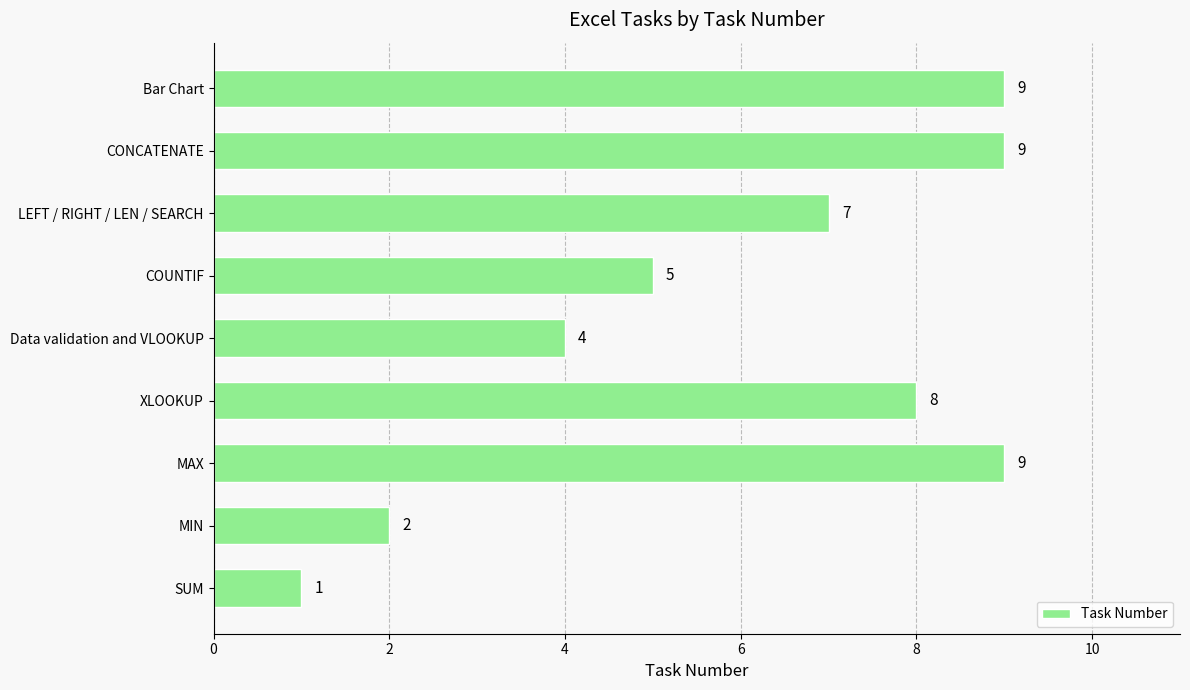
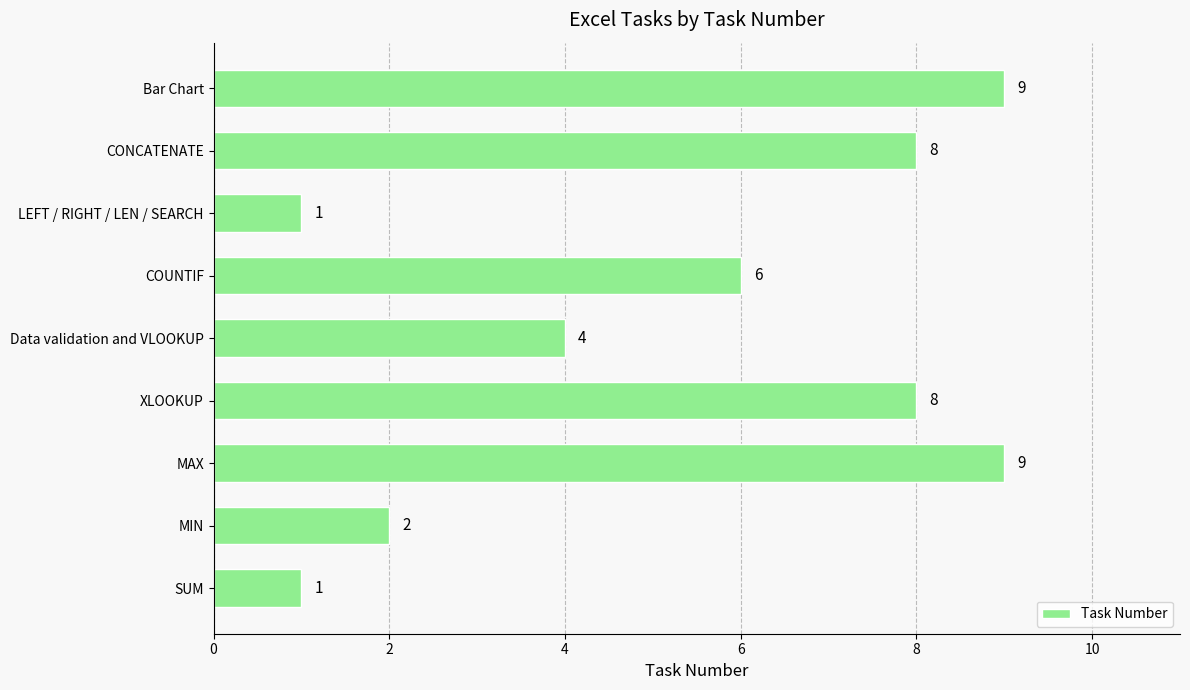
  {
    "Bar Chart": 9,
-   "CONCATENATE": 9,
-   "LEFT / RIGHT / LEN / SEARCH": 7,
-   "COUNTIF": 5,
+   "CONCATENATE": 8,
+   "LEFT / RIGHT / LEN / SEARCH": 1,
+   "COUNTIF": 6,
    "Data validation and VLOOKUP": 4,
    "XLOOKUP": 8,
    "MAX": 9,
    "MIN": 2,
    "SUM": 1
  }
